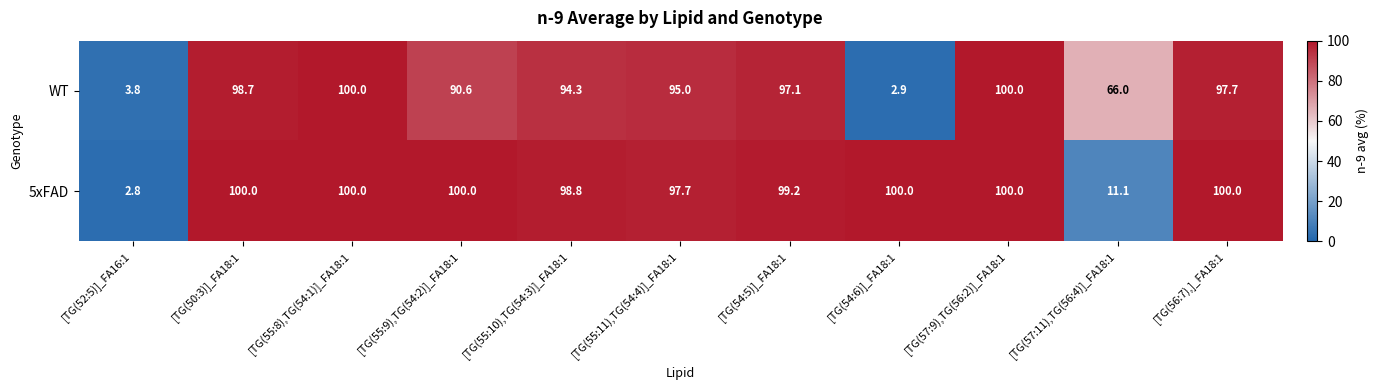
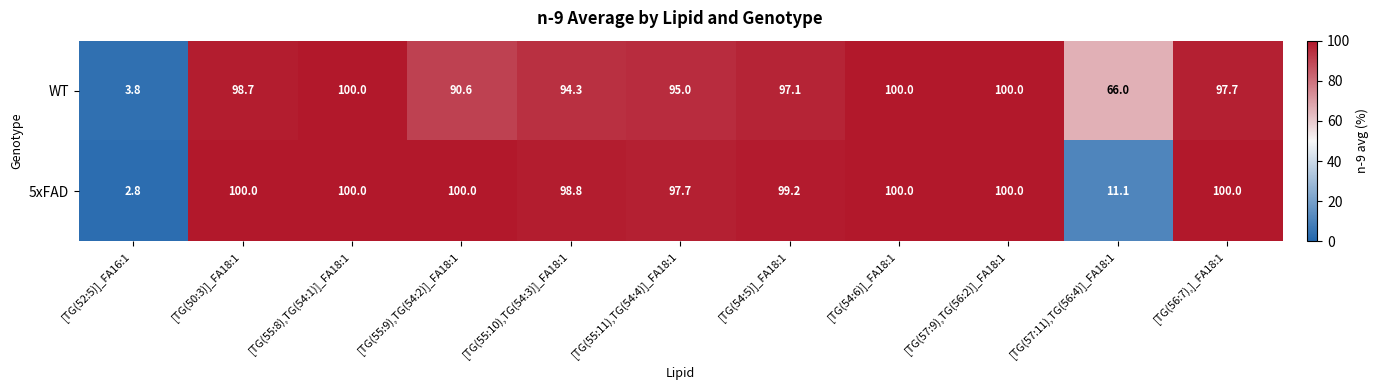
  {
    "WT": {
      "[TG(52:5)]_FA16:1": 3.8,
      "[TG(50:3)]_FA18:1": 98.7,
      "[TG(55:8),TG(54:1)]_FA18:1": 100.0,
      "[TG(55:9),TG(54:2)]_FA18:1": 90.6,
      "[TG(55:10),TG(54:3)]_FA18:1": 94.3,
      "[TG(55:11),TG(54:4)]_FA18:1": 95.0,
      "[TG(54:5)]_FA18:1": 97.1,
-     "[TG(54:6)]_FA18:1": 2.9,
+     "[TG(54:6)]_FA18:1": 100.0,
      "[TG(57:9),TG(56:2)]_FA18:1": 100.0,
      "[TG(57:11),TG(56:4)]_FA18:1": 66.0,
      "[TG(56:7),]_FA18:1": 97.7
    },
    "5xFAD": {
      "[TG(52:5)]_FA16:1": 2.8,
      "[TG(50:3)]_FA18:1": 100.0,
      "[TG(55:8),TG(54:1)]_FA18:1": 100.0,
      "[TG(55:9),TG(54:2)]_FA18:1": 100.0,
      "[TG(55:10),TG(54:3)]_FA18:1": 98.8,
      "[TG(55:11),TG(54:4)]_FA18:1": 97.7,
      "[TG(54:5)]_FA18:1": 99.2,
      "[TG(54:6)]_FA18:1": 100.0,
      "[TG(57:9),TG(56:2)]_FA18:1": 100.0,
      "[TG(57:11),TG(56:4)]_FA18:1": 11.1,
      "[TG(56:7),]_FA18:1": 100.0
    }
  }
